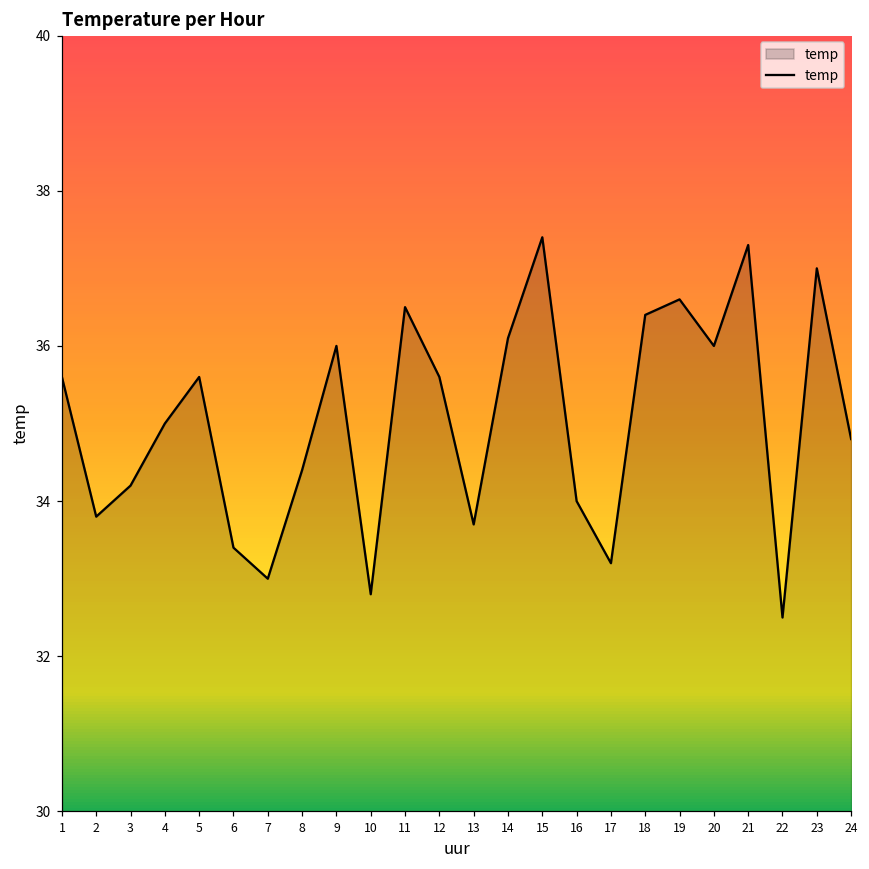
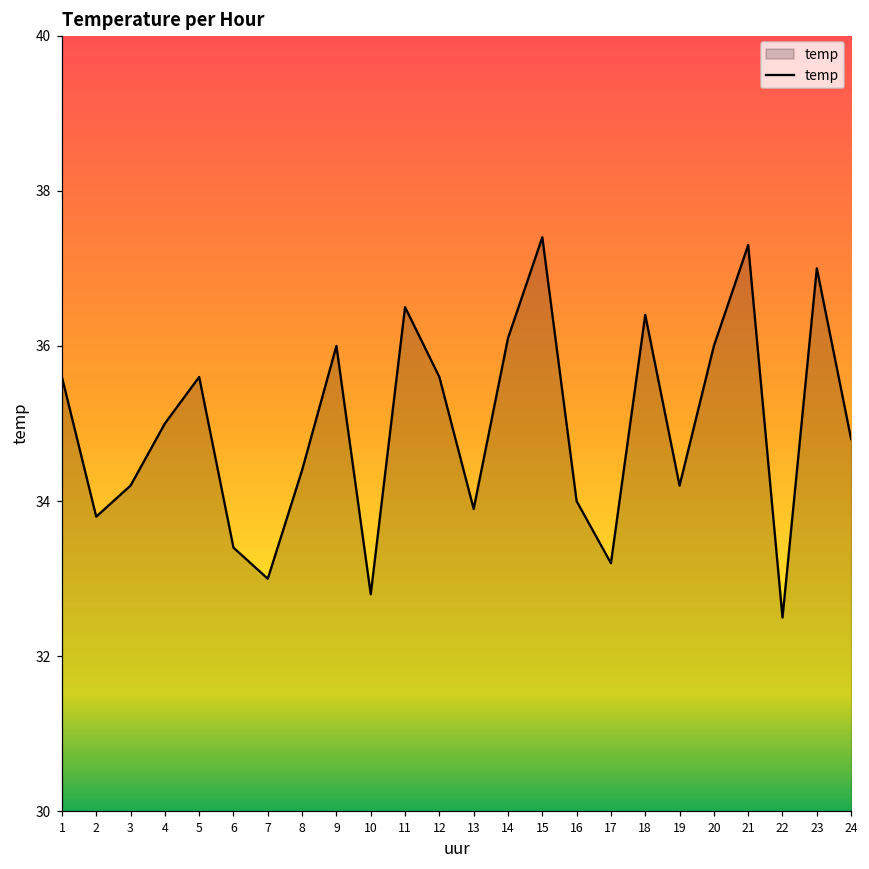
  {
    "1": 35.6,
    "2": 33.8,
    "3": 34.2,
    "4": 35.0,
    "5": 35.6,
    "6": 33.4,
    "7": 33.0,
    "8": 34.4,
    "9": 36.0,
    "10": 32.8,
    "11": 36.5,
    "12": 35.6,
-   "13": 33.7,
+   "13": 33.9,
    "14": 36.1,
    "15": 37.4,
    "16": 34.0,
    "17": 33.2,
    "18": 36.4,
-   "19": 36.6,
+   "19": 34.2,
    "20": 36.0,
    "21": 37.3,
    "22": 32.5,
    "23": 37.0,
    "24": 34.8
  }
